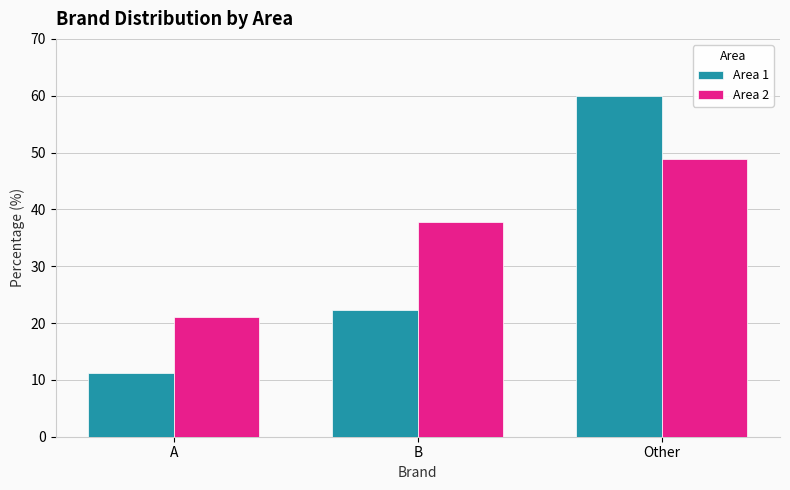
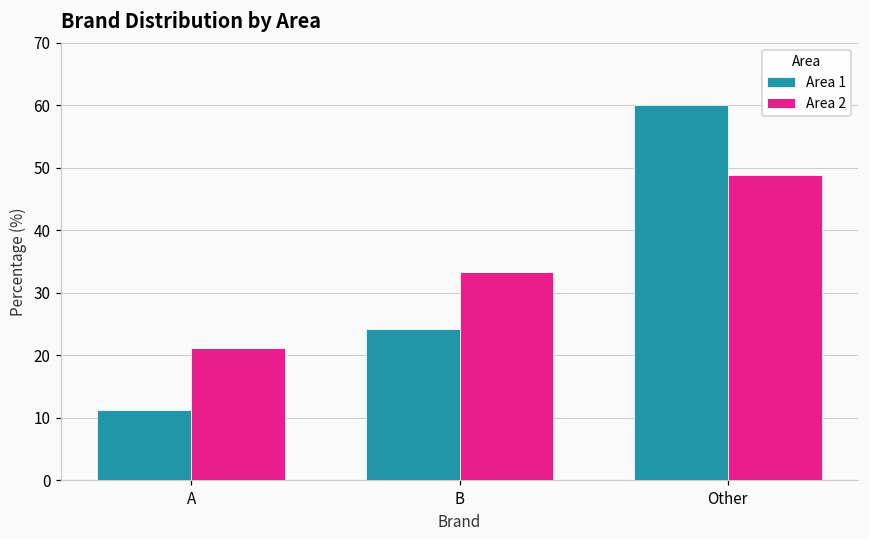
  {
    "Area 1": {
      "A": 11,
-     "B": 22,
+     "B": 24,
      "Other": 60
    },
    "Area 2": {
      "A": 21,
-     "B": 38,
+     "B": 33,
      "Other": 49
    }
  }
